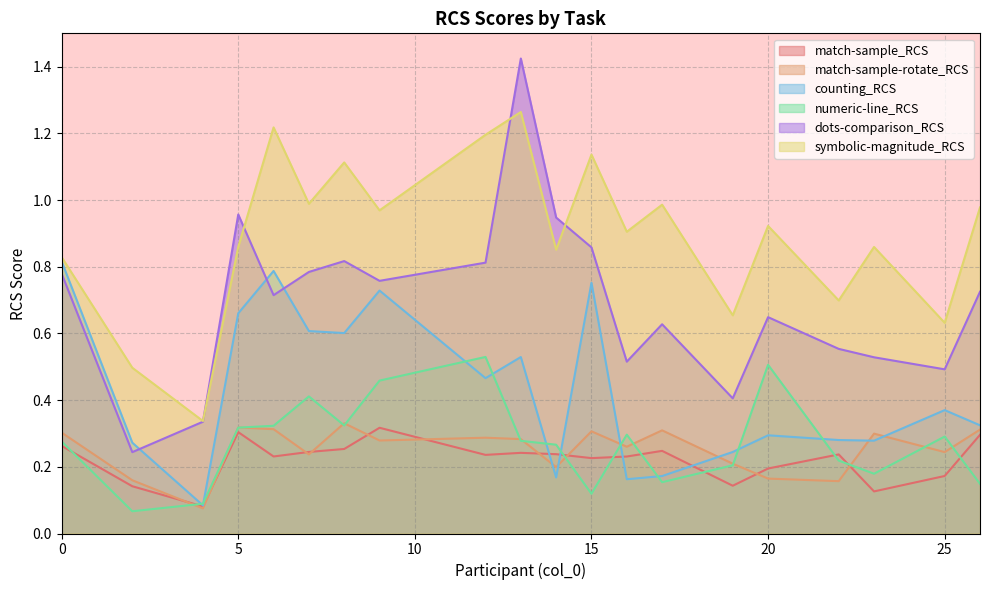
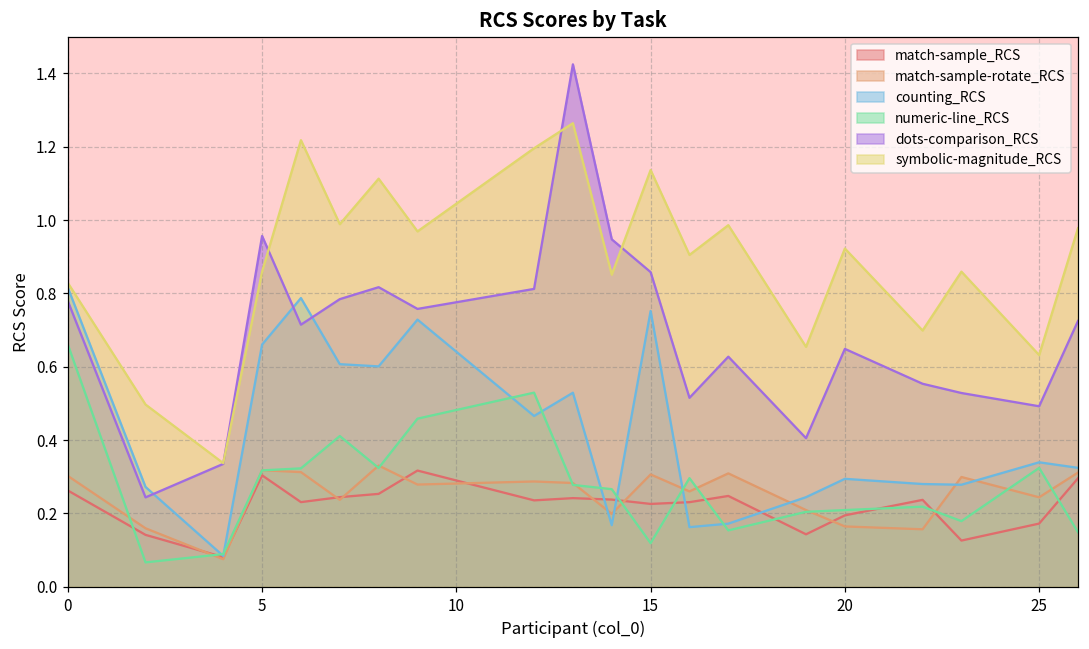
  {
    "counting_RCS": {
      "0": 0.82,
      "5": 0.66,
      "15": 0.75,
      "20": 0.29,
-     "25": 0.37
+     "25": 0.34
    },
    "numeric-line_RCS": {
-     "0": 0.28,
+     "0": 0.66,
      "15": 0.12,
-     "20": 0.51,
-     "25": 0.29
+     "20": 0.21,
+     "25": 0.32
    },
    "dots-comparison_RCS": {
      "0": 0.78,
      "5": 0.96,
      "15": 0.86,
      "20": 0.65,
      "25": 0.49
    }
  }
